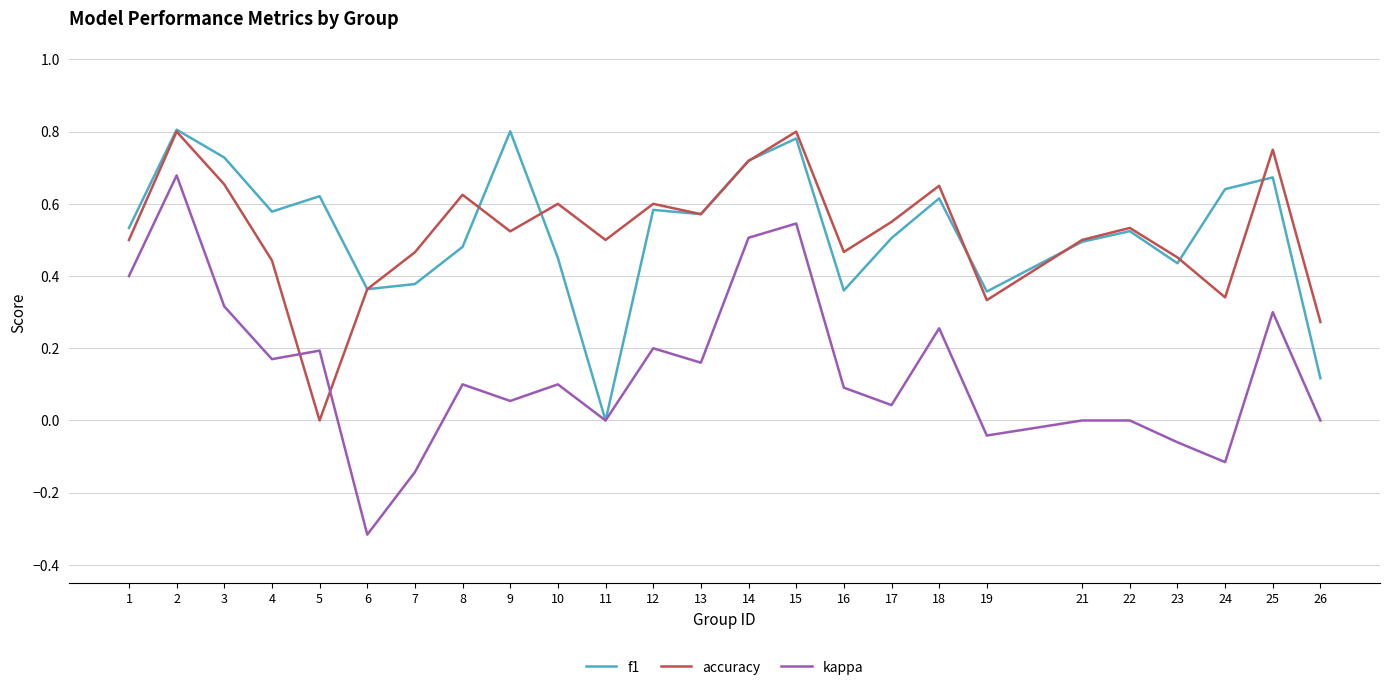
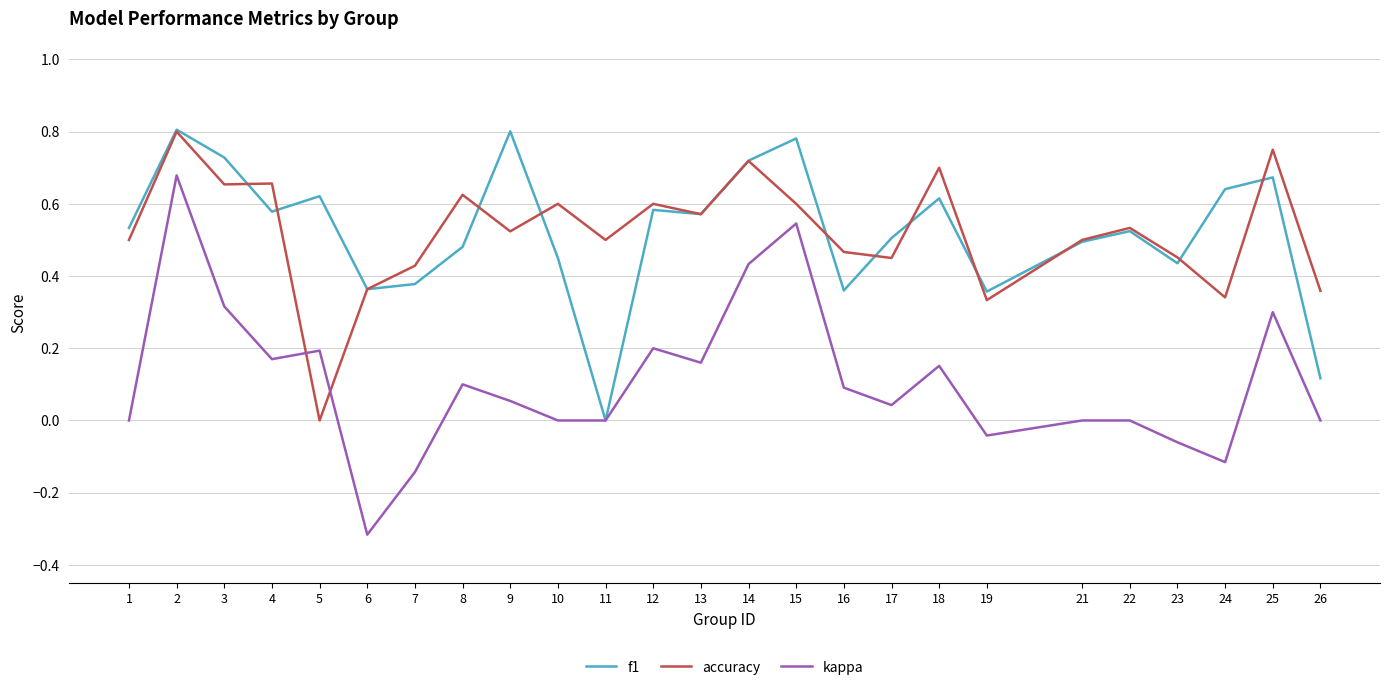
  {
    "f1": {
      "1": 0.53,
      "3": 0.73,
      "4": 0.58,
      "5": 0.62,
      "7": 0.38,
      "8": 0.48,
      "9": 0.80,
      "10": 0.45,
      "12": 0.58,
      "15": 0.78,
      "16": 0.36,
      "17": 0.51,
      "18": 0.62,
      "19": 0.36,
      "22": 0.52,
      "23": 0.44,
      "24": 0.64,
      "25": 0.67,
      "26": 0.12
    },
    "accuracy": {
      "1": 0.50,
      "3": 0.65,
-     "4": 0.44,
+     "4": 0.66,
      "5": 0.00,
-     "7": 0.47,
+     "7": 0.43,
      "8": 0.63,
      "9": 0.52,
      "10": 0.60,
      "11": 0.50,
      "12": 0.60,
-     "15": 0.8,
+     "15": 0.6,
      "16": 0.47,
-     "17": 0.55,
-     "18": 0.65,
+     "17": 0.45,
+     "18": 0.70,
      "19": 0.33,
      "22": 0.53,
      "23": 0.45,
      "24": 0.34,
      "25": 0.75,
-     "26": 0.27
+     "26": 0.36
    },
    "kappa": {
-     "1": 0.4,
+     "1": 0.0,
      "2": 0.68,
      "3": 0.32,
      "4": 0.17,
      "5": 0.19,
      "6": -0.32,
      "7": -0.14,
      "8": 0.10,
      "9": 0.05,
-     "10": 0.1,
+     "10": 0.0,
      "12": 0.20,
      "13": 0.16,
-     "14": 0.51,
+     "14": 0.43,
      "15": 0.55,
      "16": 0.09,
      "17": 0.04,
-     "18": 0.26,
+     "18": 0.15,
      "19": -0.04,
      "21": 0.00,
      "22": 0.00,
      "23": -0.06,
      "24": -0.12,
      "25": 0.30,
      "26": 0.00
    }
  }
